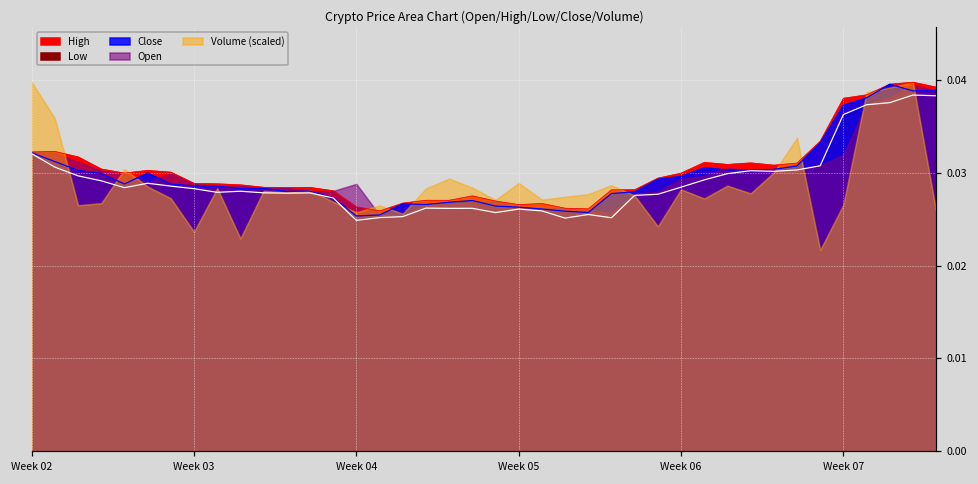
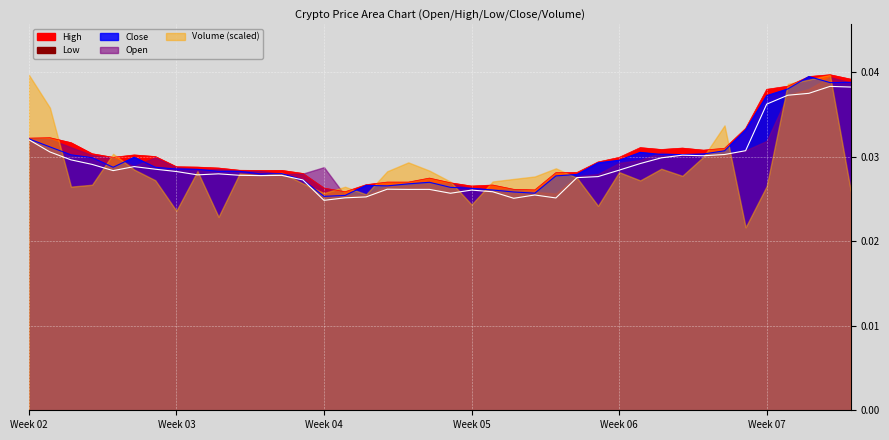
  {
    "High": {
      "Week 04": 0.026,
      "Week 06": 0.030,
      "Week 07": 0.038
    },
    "Low": {
      "Week 04": 0.025,
      "Week 07": 0.036
    },
    "Close": {
      "Week 04": 0.025,
      "Week 06": 0.030,
      "Week 07": 0.037
    },
    "Open": {
      "Week 04": 0.029,
      "Week 06": 0.029,
      "Week 07": 0.032
    },
    "Volume (scaled)": {
      "Week 02": 0.040,
      "Week 03": 0.024,
      "Week 04": 0.026,
-     "Week 05": 0.029,
+     "Week 05": 0.024,
      "Week 07": 0.027
    }
  }
